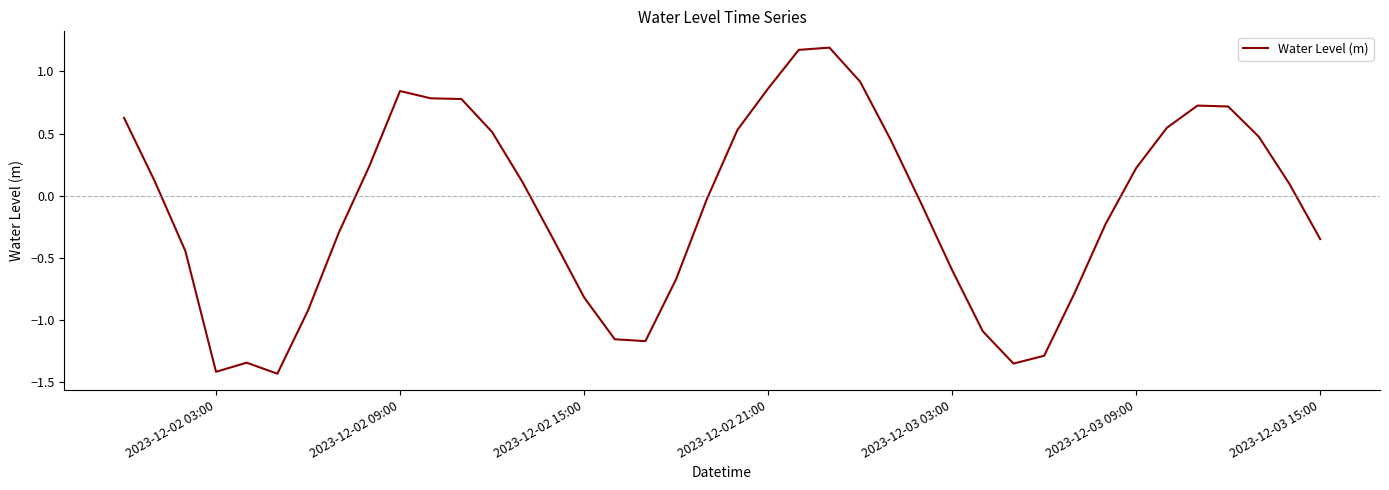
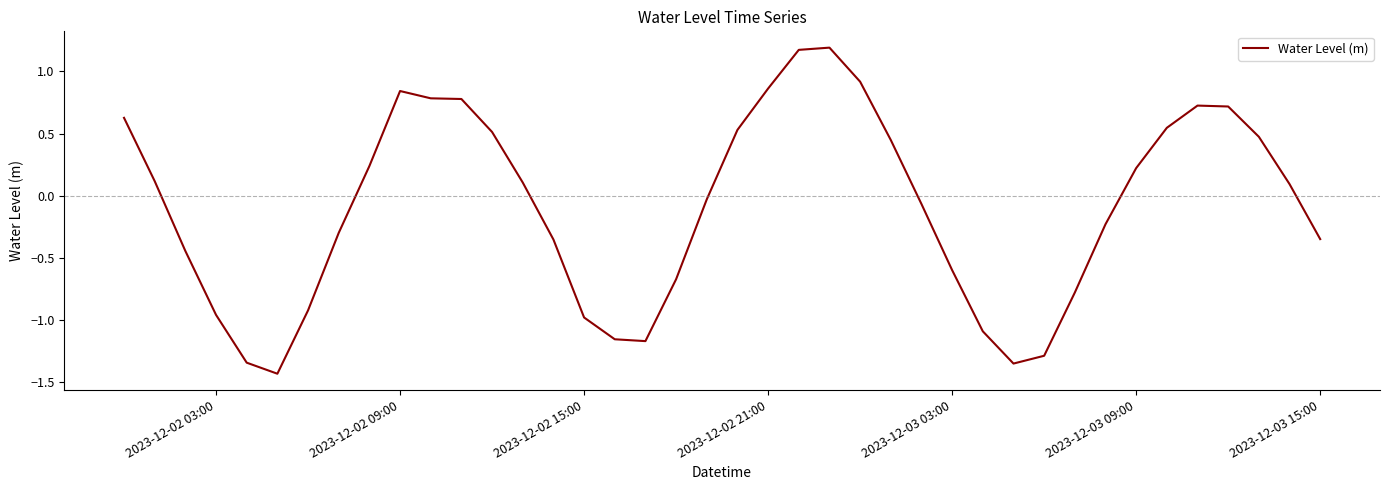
  {
-   "2023-12-02 03:00": -1.42,
+   "2023-12-02 03:00": -0.96,
    "2023-12-02 09:00": 0.84,
-   "2023-12-02 15:00": -0.82,
+   "2023-12-02 15:00": -0.98,
    "2023-12-02 21:00": 0.86,
    "2023-12-03 03:00": -0.60,
    "2023-12-03 09:00": 0.22,
    "2023-12-03 15:00": -0.35
  }
